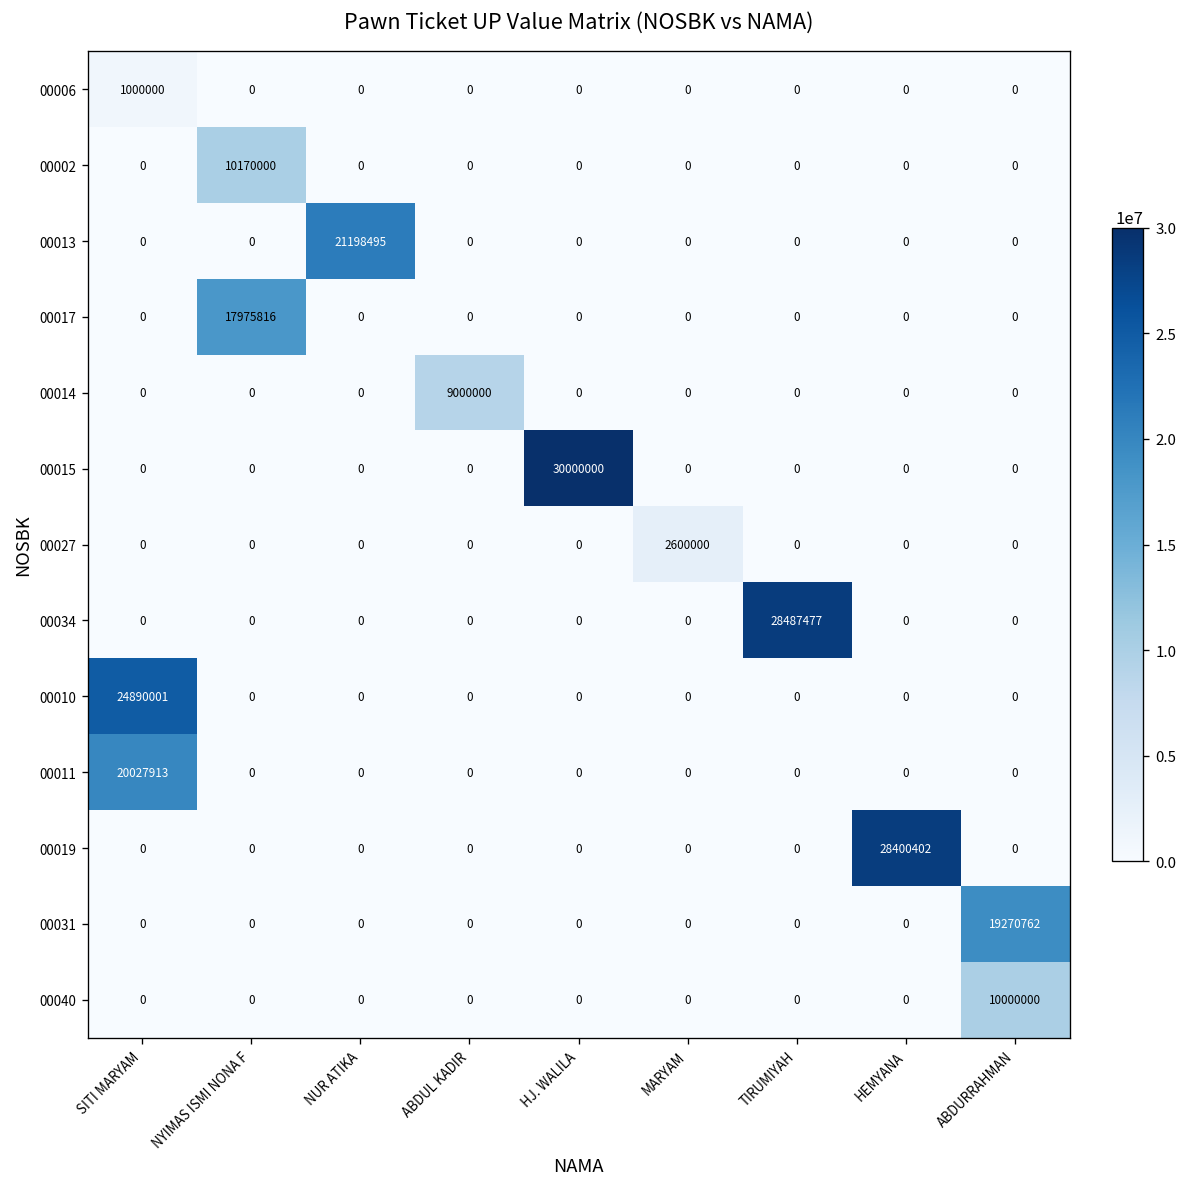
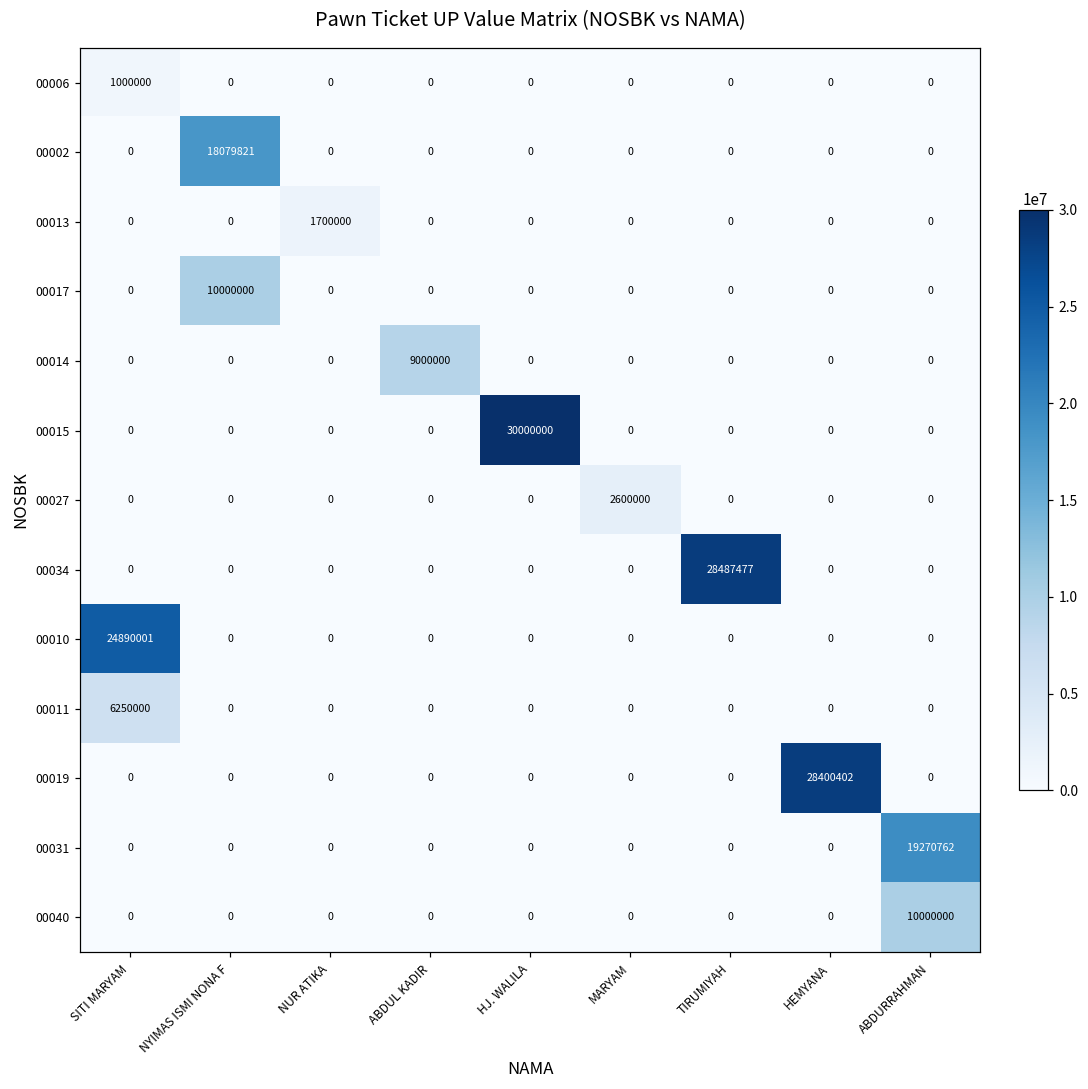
  {
    "00006": {
      "SITI MARYAM": 1000000,
      "NYIMAS ISMI NONA F": 0,
      "NUR ATIKA": 0,
      "ABDUL KADIR": 0,
      "HJ. WALILA": 0,
      "MARYAM": 0,
      "TIRUMIYAH": 0,
      "HEMYANA": 0,
      "ABDURRAHMAN": 0
    },
    "00002": {
      "SITI MARYAM": 0,
-     "NYIMAS ISMI NONA F": 10170000,
+     "NYIMAS ISMI NONA F": 18079821,
      "NUR ATIKA": 0,
      "ABDUL KADIR": 0,
      "HJ. WALILA": 0,
      "MARYAM": 0,
      "TIRUMIYAH": 0,
      "HEMYANA": 0,
      "ABDURRAHMAN": 0
    },
    "00013": {
      "SITI MARYAM": 0,
      "NYIMAS ISMI NONA F": 0,
-     "NUR ATIKA": 21198495,
+     "NUR ATIKA": 1700000,
      "ABDUL KADIR": 0,
      "HJ. WALILA": 0,
      "MARYAM": 0,
      "TIRUMIYAH": 0,
      "HEMYANA": 0,
      "ABDURRAHMAN": 0
    },
    "00017": {
      "SITI MARYAM": 0,
-     "NYIMAS ISMI NONA F": 17975816,
+     "NYIMAS ISMI NONA F": 10000000,
      "NUR ATIKA": 0,
      "ABDUL KADIR": 0,
      "HJ. WALILA": 0,
      "MARYAM": 0,
      "TIRUMIYAH": 0,
      "HEMYANA": 0,
      "ABDURRAHMAN": 0
    },
    "00014": {
      "SITI MARYAM": 0,
      "NYIMAS ISMI NONA F": 0,
      "NUR ATIKA": 0,
      "ABDUL KADIR": 9000000,
      "HJ. WALILA": 0,
      "MARYAM": 0,
      "TIRUMIYAH": 0,
      "HEMYANA": 0,
      "ABDURRAHMAN": 0
    },
    "00015": {
      "SITI MARYAM": 0,
      "NYIMAS ISMI NONA F": 0,
      "NUR ATIKA": 0,
      "ABDUL KADIR": 0,
      "HJ. WALILA": 30000000,
      "MARYAM": 0,
      "TIRUMIYAH": 0,
      "HEMYANA": 0,
      "ABDURRAHMAN": 0
    },
    "00027": {
      "SITI MARYAM": 0,
      "NYIMAS ISMI NONA F": 0,
      "NUR ATIKA": 0,
      "ABDUL KADIR": 0,
      "HJ. WALILA": 0,
      "MARYAM": 2600000,
      "TIRUMIYAH": 0,
      "HEMYANA": 0,
      "ABDURRAHMAN": 0
    },
    "00034": {
      "SITI MARYAM": 0,
      "NYIMAS ISMI NONA F": 0,
      "NUR ATIKA": 0,
      "ABDUL KADIR": 0,
      "HJ. WALILA": 0,
      "MARYAM": 0,
      "TIRUMIYAH": 28487477,
      "HEMYANA": 0,
      "ABDURRAHMAN": 0
    },
    "00010": {
      "SITI MARYAM": 24890001,
      "NYIMAS ISMI NONA F": 0,
      "NUR ATIKA": 0,
      "ABDUL KADIR": 0,
      "HJ. WALILA": 0,
      "MARYAM": 0,
      "TIRUMIYAH": 0,
      "HEMYANA": 0,
      "ABDURRAHMAN": 0
    },
    "00011": {
-     "SITI MARYAM": 20027913,
+     "SITI MARYAM": 6250000,
      "NYIMAS ISMI NONA F": 0,
      "NUR ATIKA": 0,
      "ABDUL KADIR": 0,
      "HJ. WALILA": 0,
      "MARYAM": 0,
      "TIRUMIYAH": 0,
      "HEMYANA": 0,
      "ABDURRAHMAN": 0
    },
    "00019": {
      "SITI MARYAM": 0,
      "NYIMAS ISMI NONA F": 0,
      "NUR ATIKA": 0,
      "ABDUL KADIR": 0,
      "HJ. WALILA": 0,
      "MARYAM": 0,
      "TIRUMIYAH": 0,
      "HEMYANA": 28400402,
      "ABDURRAHMAN": 0
    },
    "00031": {
      "SITI MARYAM": 0,
      "NYIMAS ISMI NONA F": 0,
      "NUR ATIKA": 0,
      "ABDUL KADIR": 0,
      "HJ. WALILA": 0,
      "MARYAM": 0,
      "TIRUMIYAH": 0,
      "HEMYANA": 0,
      "ABDURRAHMAN": 19270762
    },
    "00040": {
      "SITI MARYAM": 0,
      "NYIMAS ISMI NONA F": 0,
      "NUR ATIKA": 0,
      "ABDUL KADIR": 0,
      "HJ. WALILA": 0,
      "MARYAM": 0,
      "TIRUMIYAH": 0,
      "HEMYANA": 0,
      "ABDURRAHMAN": 10000000
    }
  }
